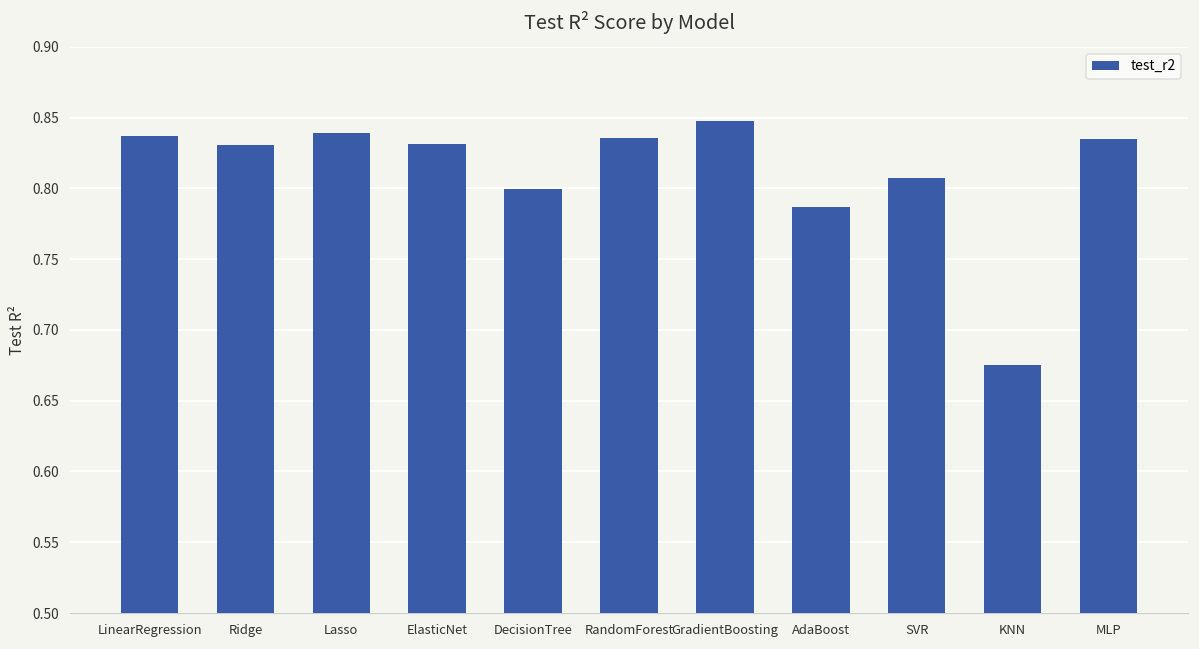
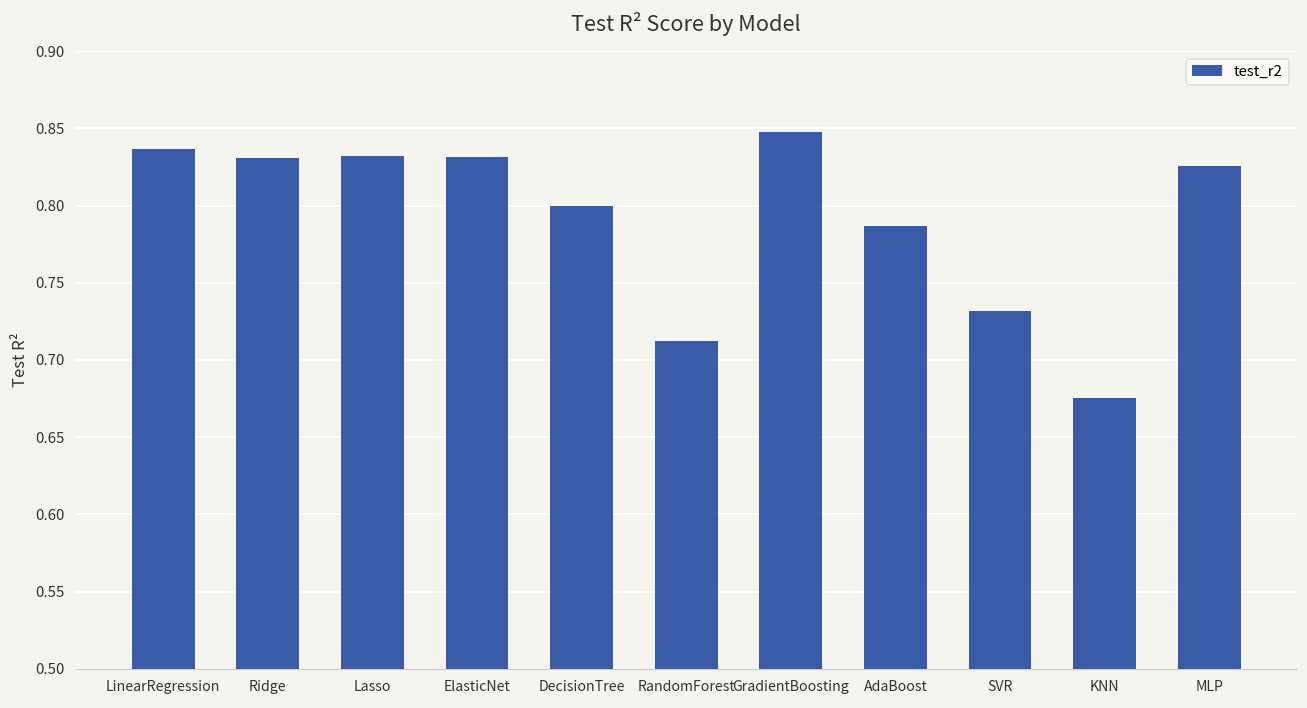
  {
    "LinearRegression": 0.837,
    "Ridge": 0.831,
-   "Lasso": 0.839,
+   "Lasso": 0.832,
    "ElasticNet": 0.831,
    "DecisionTree": 0.800,
-   "RandomForest": 0.835,
+   "RandomForest": 0.713,
    "GradientBoosting": 0.848,
    "AdaBoost": 0.787,
-   "SVR": 0.807,
+   "SVR": 0.732,
    "KNN": 0.675,
-   "MLP": 0.835
+   "MLP": 0.826
  }
